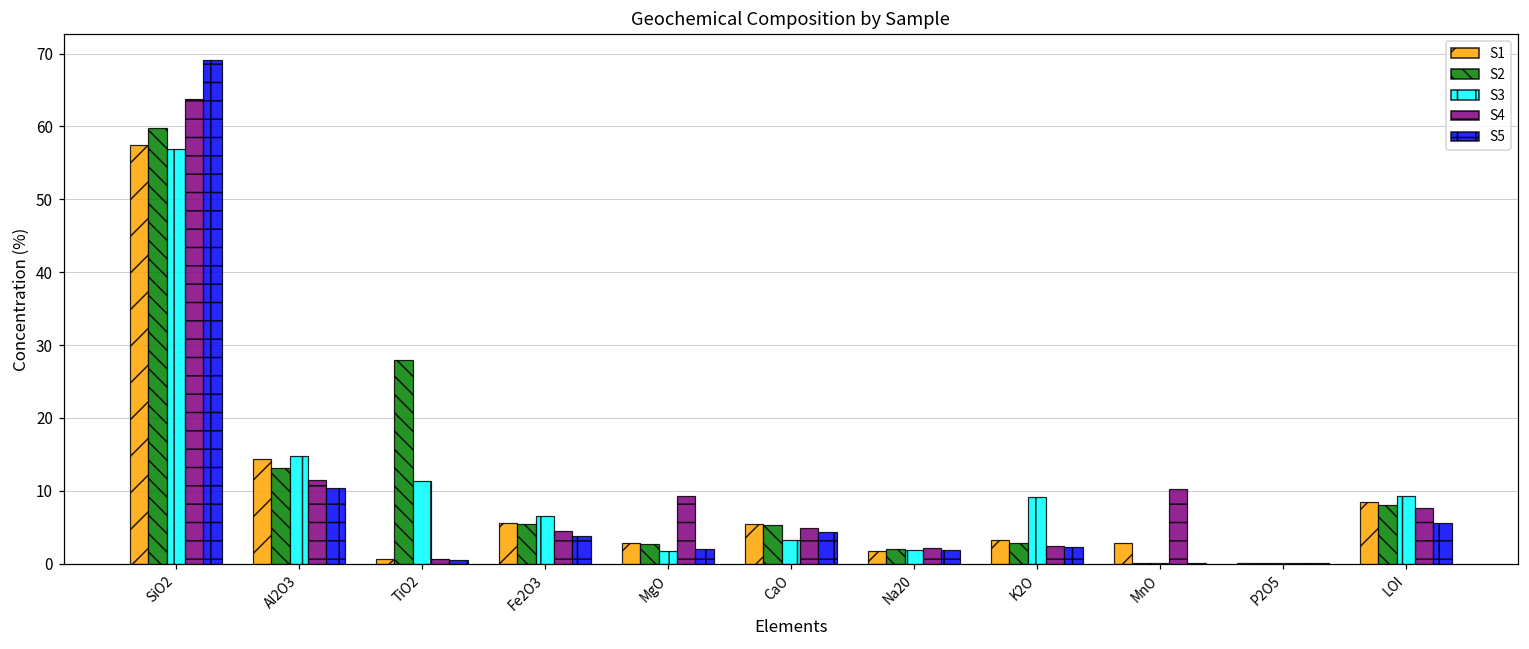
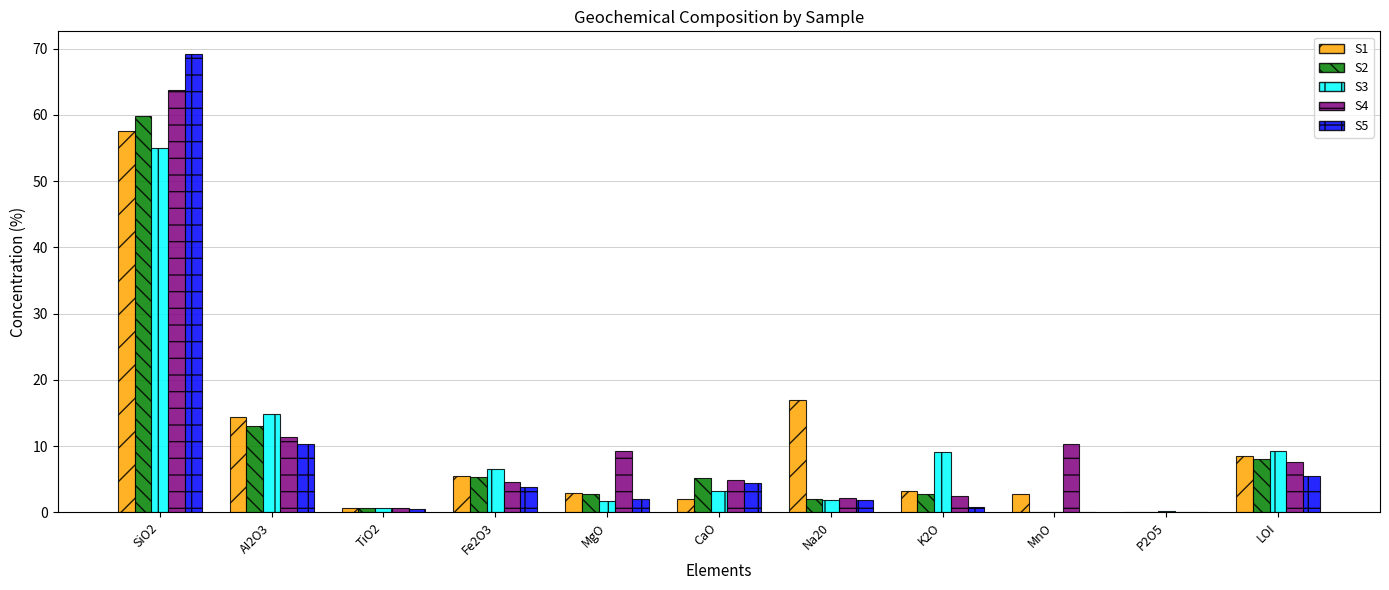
  {
    "S1": {
      "SiO2": 58,
      "AI2O3": 14,
      "TiO2": 1,
      "Fe2O3": 6,
      "MgO": 3,
-     "CaO": 5,
-     "Na20": 2,
+     "CaO": 2,
+     "Na20": 17,
      "K2O": 3,
      "MnO": 3,
      "LOI": 9
    },
    "S2": {
      "SiO2": 60,
      "AI2O3": 13,
-     "TiO2": 28,
+     "TiO2": 1,
      "Fe2O3": 5,
      "MgO": 3,
      "CaO": 5,
      "Na20": 2,
      "K2O": 3,
      "LOI": 8
    },
    "S3": {
-     "SiO2": 57,
+     "SiO2": 55,
      "AI2O3": 15,
-     "TiO2": 11,
+     "TiO2": 1,
      "Fe2O3": 7,
      "MgO": 2,
      "CaO": 3,
      "Na20": 2,
      "K2O": 9,
      "LOI": 9
    },
    "S4": {
      "SiO2": 64,
      "AI2O3": 11,
      "TiO2": 1,
      "Fe2O3": 5,
      "MgO": 9,
      "CaO": 5,
      "Na20": 2,
      "K2O": 2,
      "MnO": 10,
      "LOI": 8
    },
    "S5": {
      "SiO2": 69,
      "AI2O3": 10,
      "TiO2": 1,
      "Fe2O3": 4,
      "MgO": 2,
      "CaO": 4,
      "Na20": 2,
-     "K2O": 2,
+     "K2O": 1,
      "LOI": 6
    }
  }
